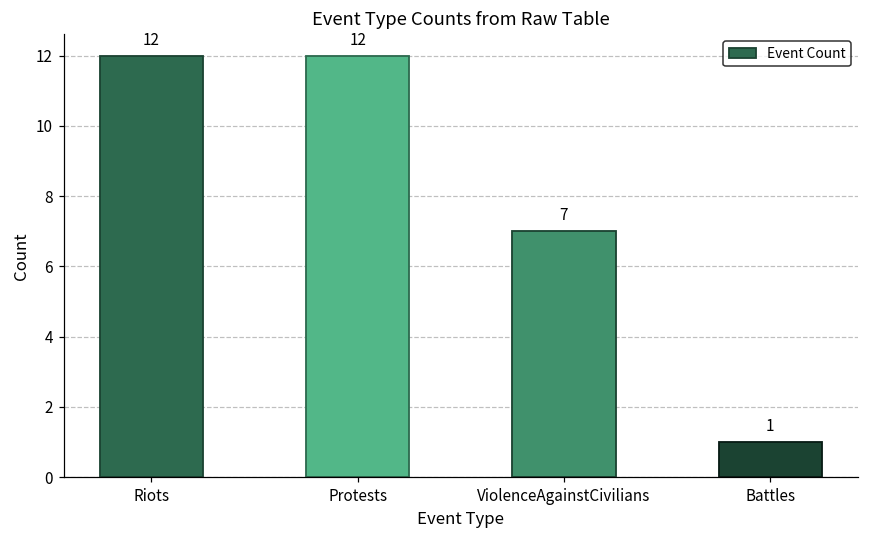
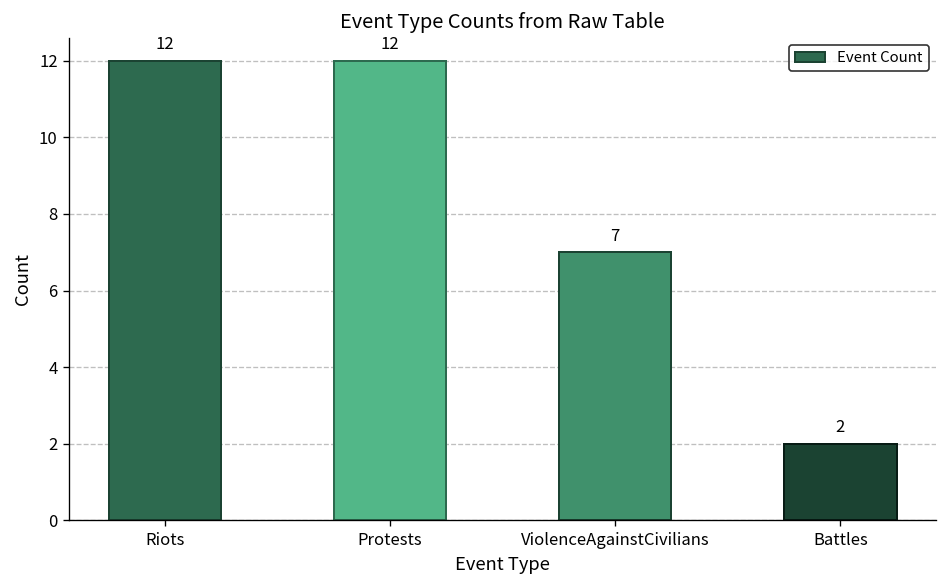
  {
    "Riots": 12,
    "Protests": 12,
    "ViolenceAgainstCivilians": 7,
-   "Battles": 1
+   "Battles": 2
  }
